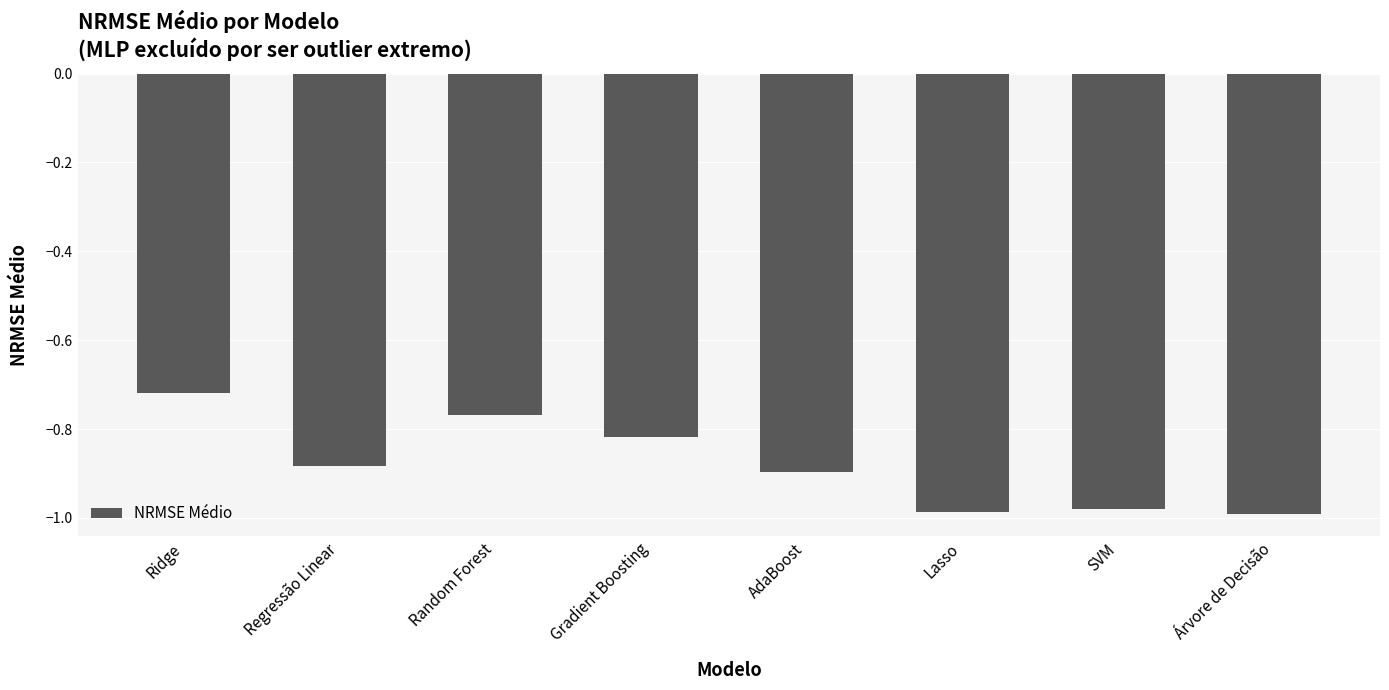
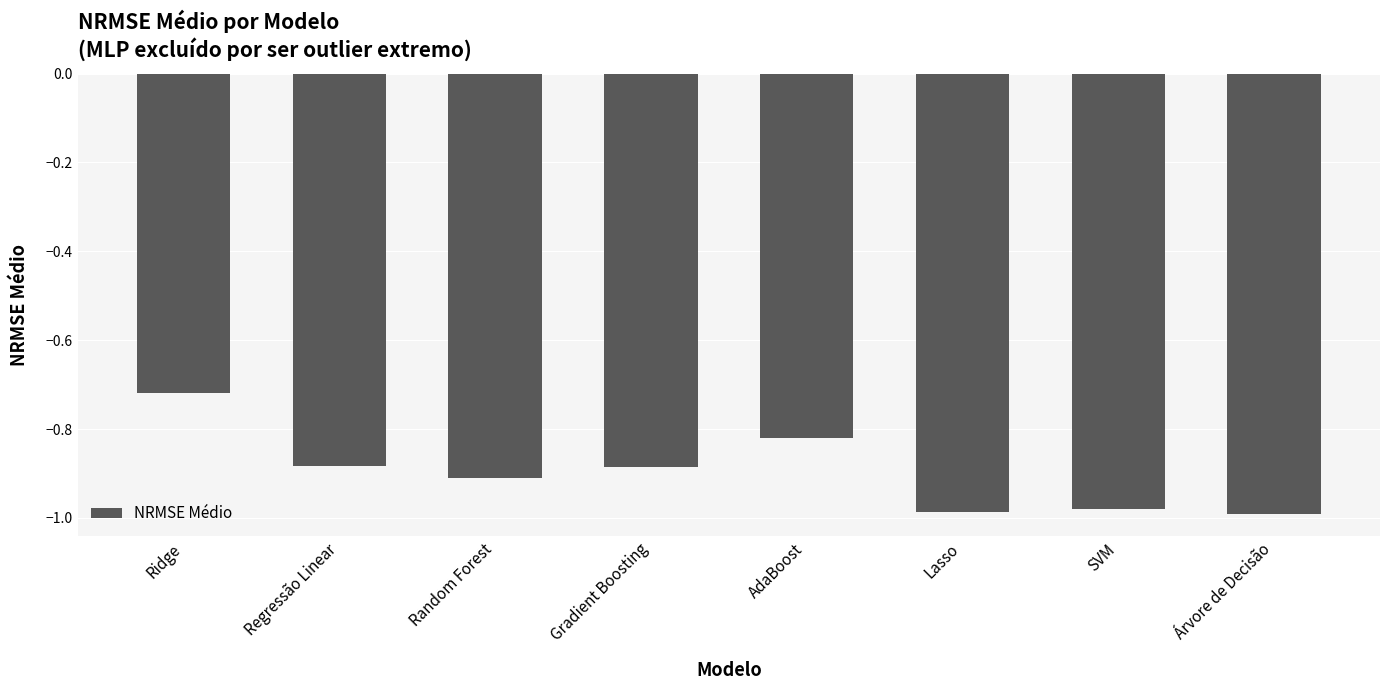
  {
    "Ridge": -0.72,
    "Regressão Linear": -0.88,
-   "Random Forest": -0.77,
-   "Gradient Boosting": -0.82,
-   "AdaBoost": -0.90,
+   "Random Forest": -0.91,
+   "Gradient Boosting": -0.89,
+   "AdaBoost": -0.82,
    "Lasso": -0.99,
    "SVM": -0.98,
    "Árvore de Decisão": -0.99
  }
